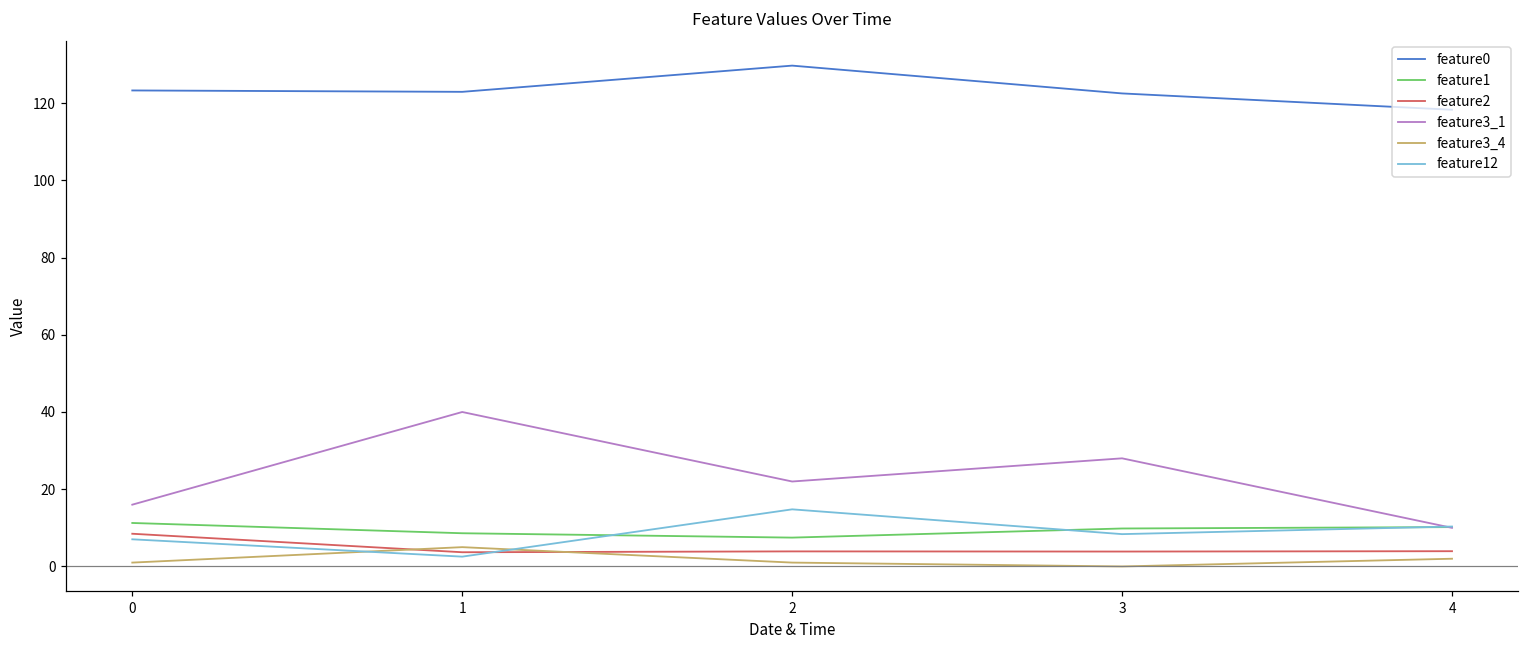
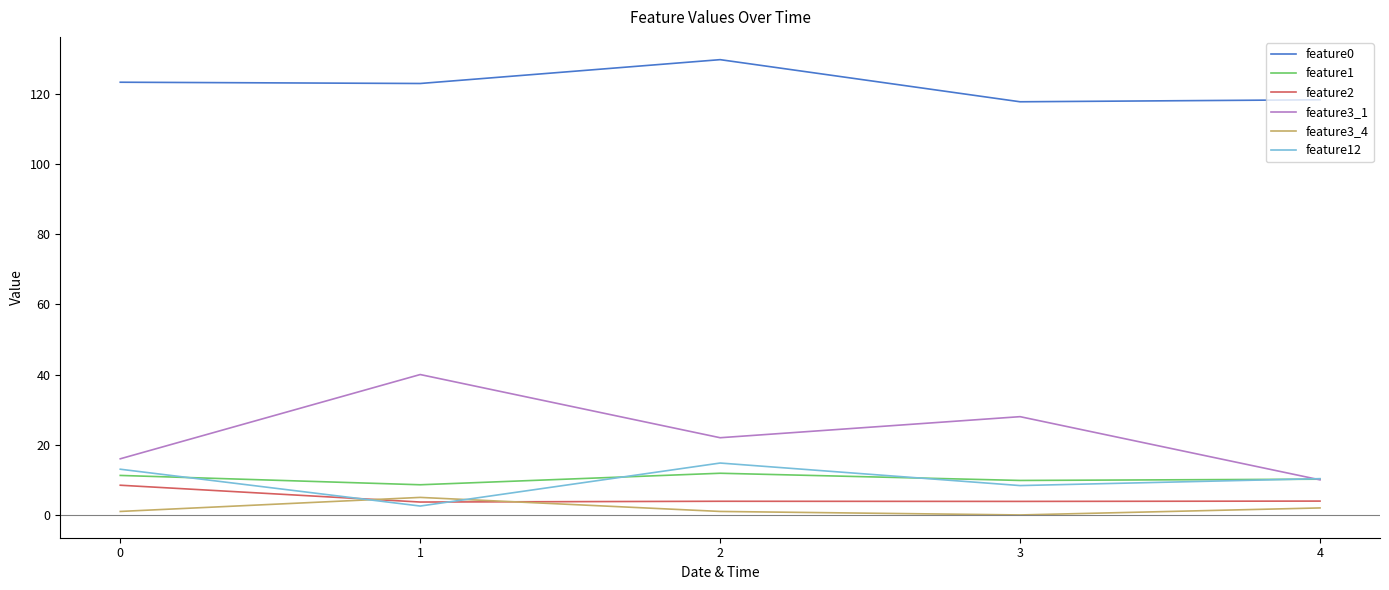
  {
    "feature0": {
      "0": 123,
      "1": 123,
      "2": 130,
-     "3": 123
+     "3": 118
    },
    "feature1": {
      "0": 11,
      "1": 9,
-     "2": 7,
+     "2": 12,
      "3": 10
    },
    "feature2": {
      "0": 8,
      "1": 4,
      "2": 4,
      "3": 4,
      "4": 4
    },
    "feature3_1": {
      "0": 16,
      "1": 40,
      "2": 22,
      "3": 28
    },
    "feature3_4": {
      "0": 1,
      "1": 5,
      "2": 1,
      "3": 0,
      "4": 2
    },
    "feature12": {
-     "0": 7,
+     "0": 13,
      "1": 3,
      "2": 15,
      "3": 8
    }
  }
